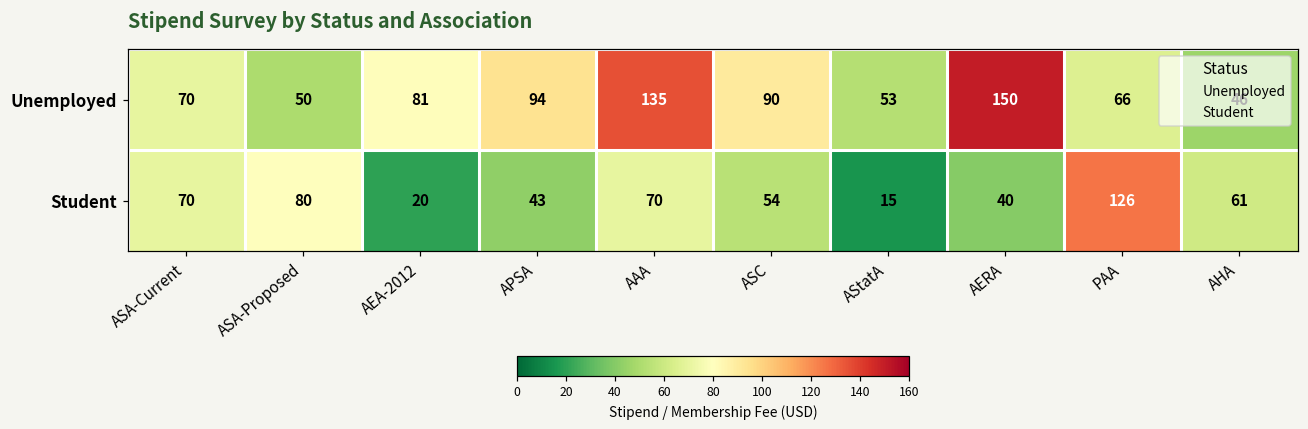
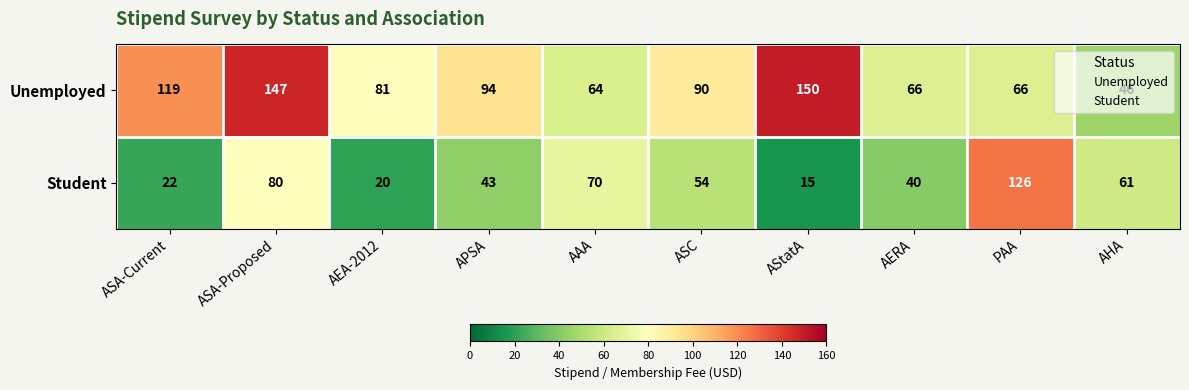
  {
    "Unemployed": {
-     "ASA-Current": 70,
-     "ASA-Proposed": 50,
+     "ASA-Current": 119,
+     "ASA-Proposed": 147,
      "AEA-2012": 81,
      "APSA": 94,
-     "AAA": 135,
+     "AAA": 64,
      "ASC": 90,
-     "AStatA": 53,
-     "AERA": 150,
+     "AStatA": 150,
+     "AERA": 66,
      "PAA": 66
    },
    "Student": {
-     "ASA-Current": 70,
+     "ASA-Current": 22,
      "ASA-Proposed": 80,
      "AEA-2012": 20,
      "APSA": 43,
      "AAA": 70,
      "ASC": 54,
      "AStatA": 15,
      "AERA": 40,
      "PAA": 126,
      "AHA": 61
    }
  }
